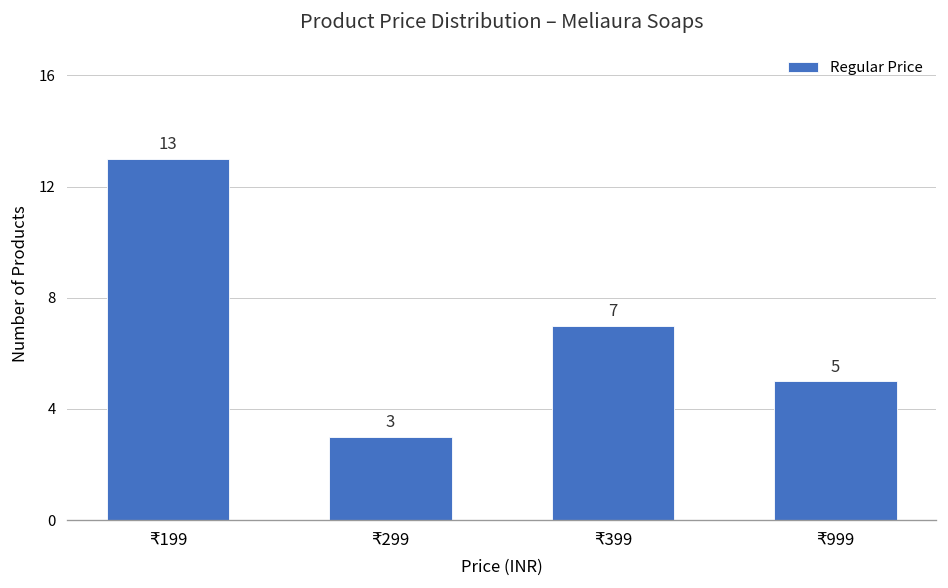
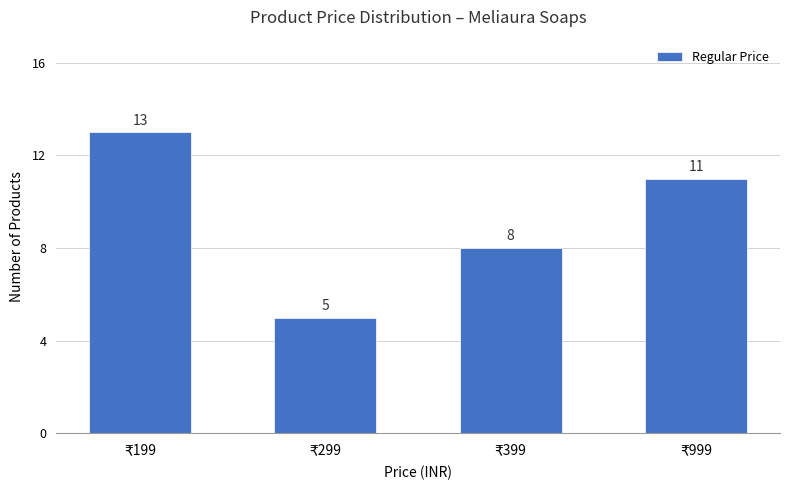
  {
    "₹199": 13,
-   "₹299": 3,
-   "₹399": 7,
-   "₹999": 5
+   "₹299": 5,
+   "₹399": 8,
+   "₹999": 11
  }
